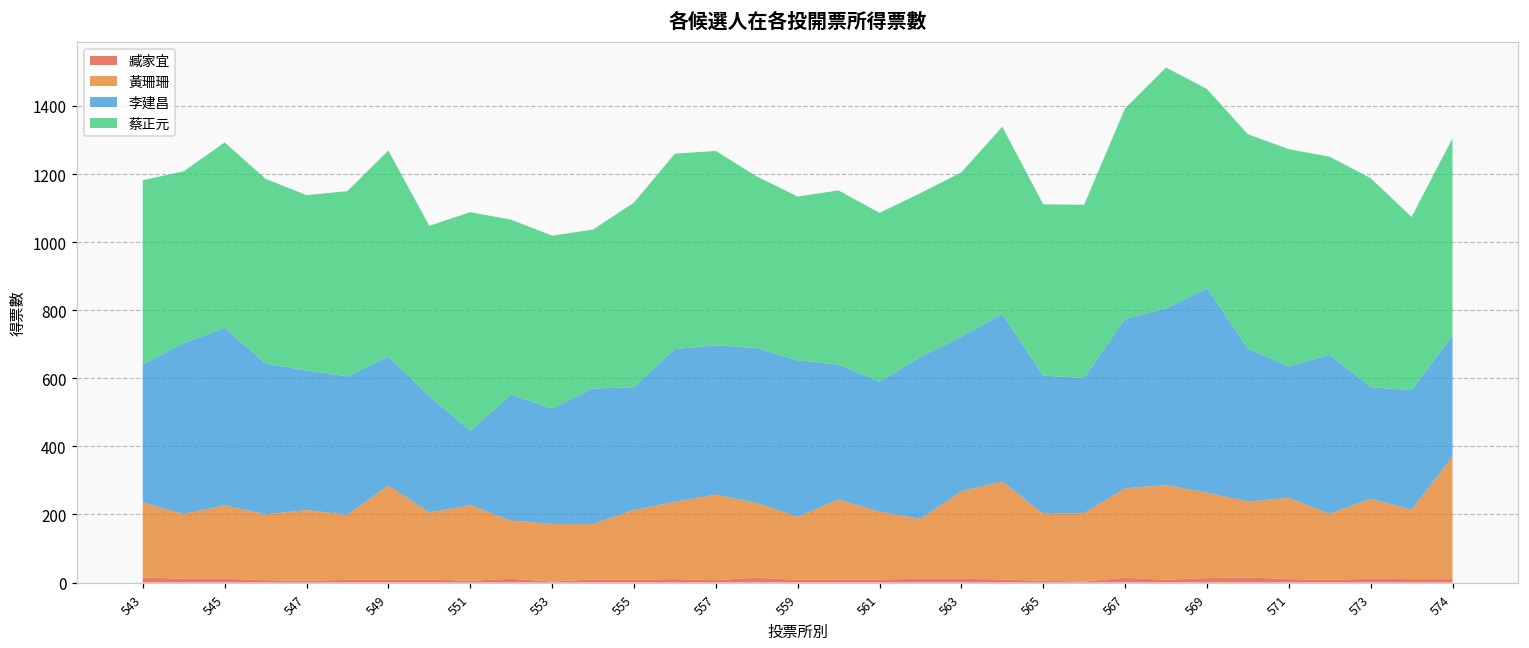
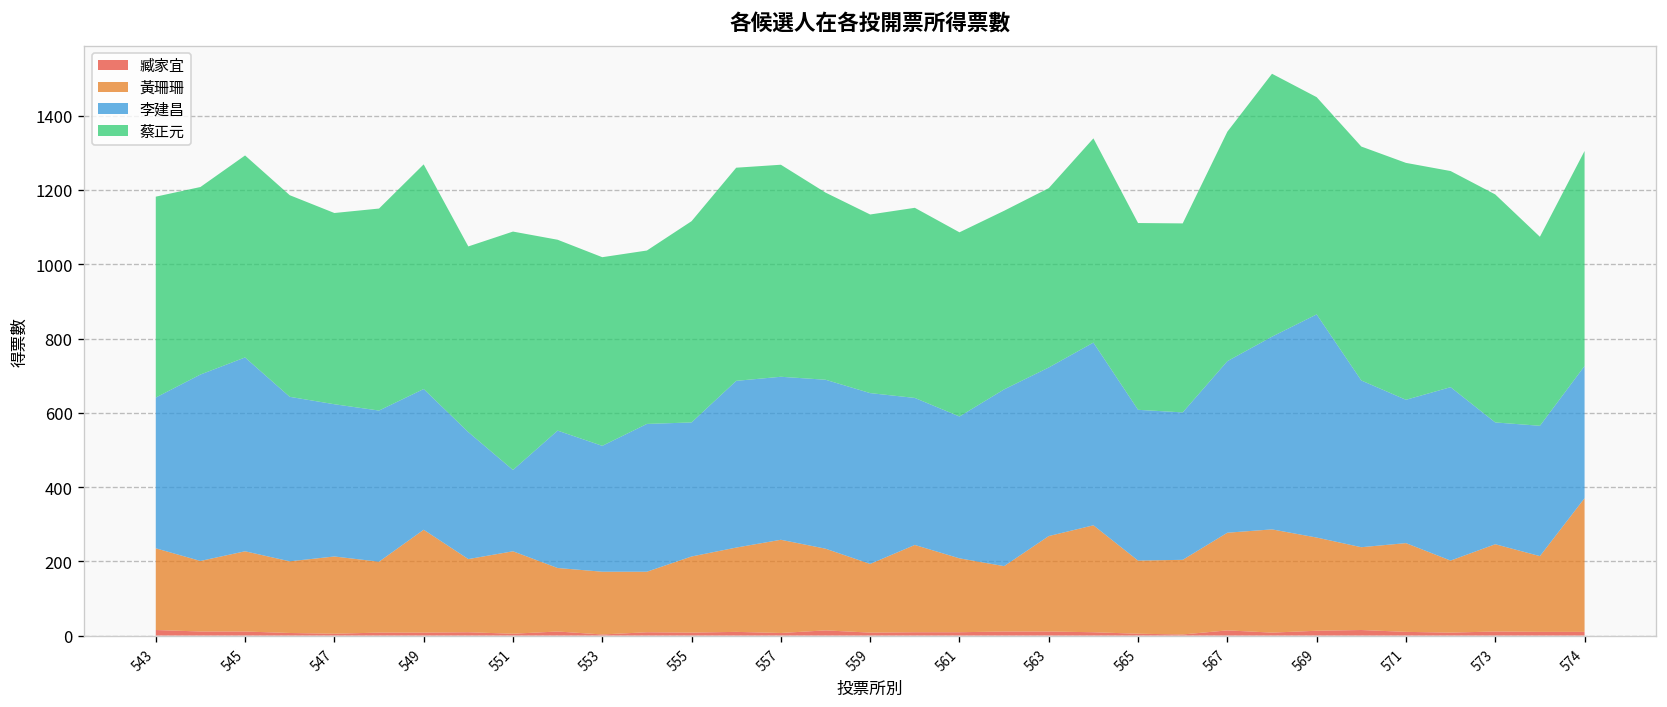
  {
    "李建昌": {
      "543": 410,
      "545": 520,
      "547": 410,
      "549": 380,
      "551": 220,
      "553": 340,
      "555": 360,
      "557": 440,
      "559": 460,
      "561": 380,
      "563": 450,
      "565": 410,
-     "567": 500,
+     "567": 460,
      "569": 600,
      "571": 390,
      "573": 330,
      "574": 360
    },
    "蔡正元": {
      "543": 540,
      "545": 540,
      "547": 520,
      "549": 610,
      "551": 640,
      "553": 510,
      "555": 540,
      "557": 570,
      "559": 480,
      "561": 500,
      "563": 480,
      "565": 500,
      "567": 620,
      "569": 590,
      "571": 640,
      "573": 610,
      "574": 580
    }
  }
